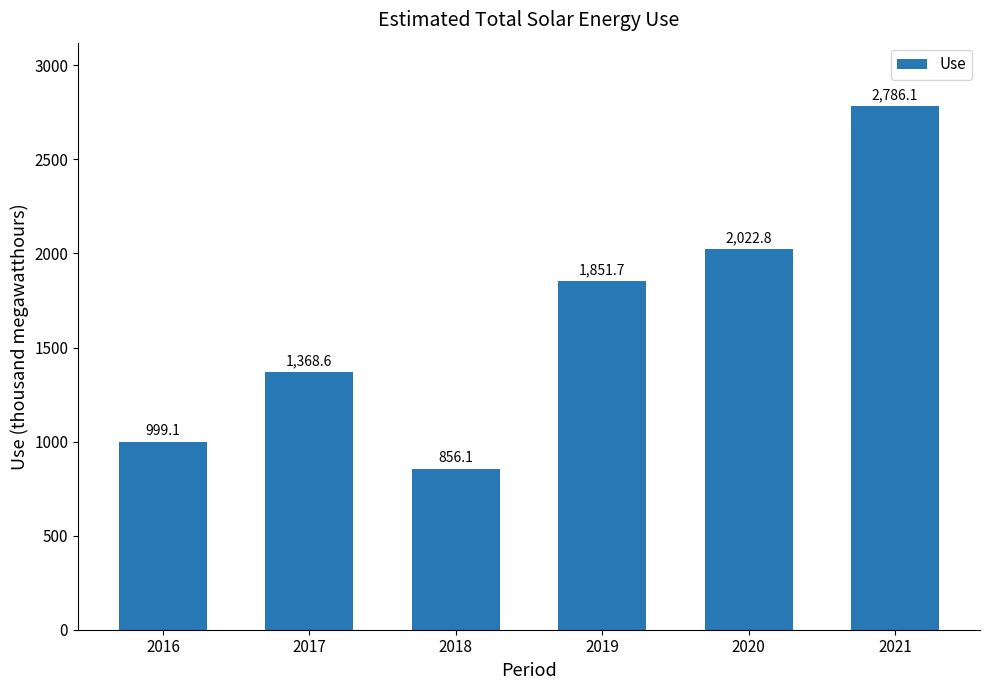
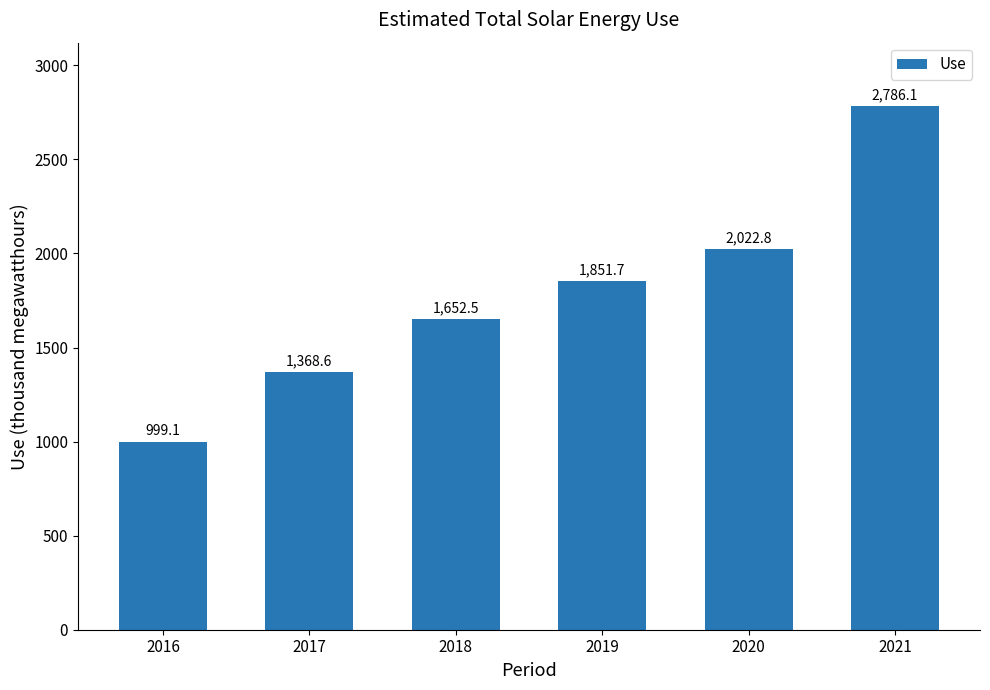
  {
    "2016": "999.1",
    "2017": "1,368.6",
-   "2018": "856.1",
+   "2018": "1,652.5",
    "2019": "1,851.7",
    "2020": "2,022.8",
    "2021": "2,786.1"
  }
